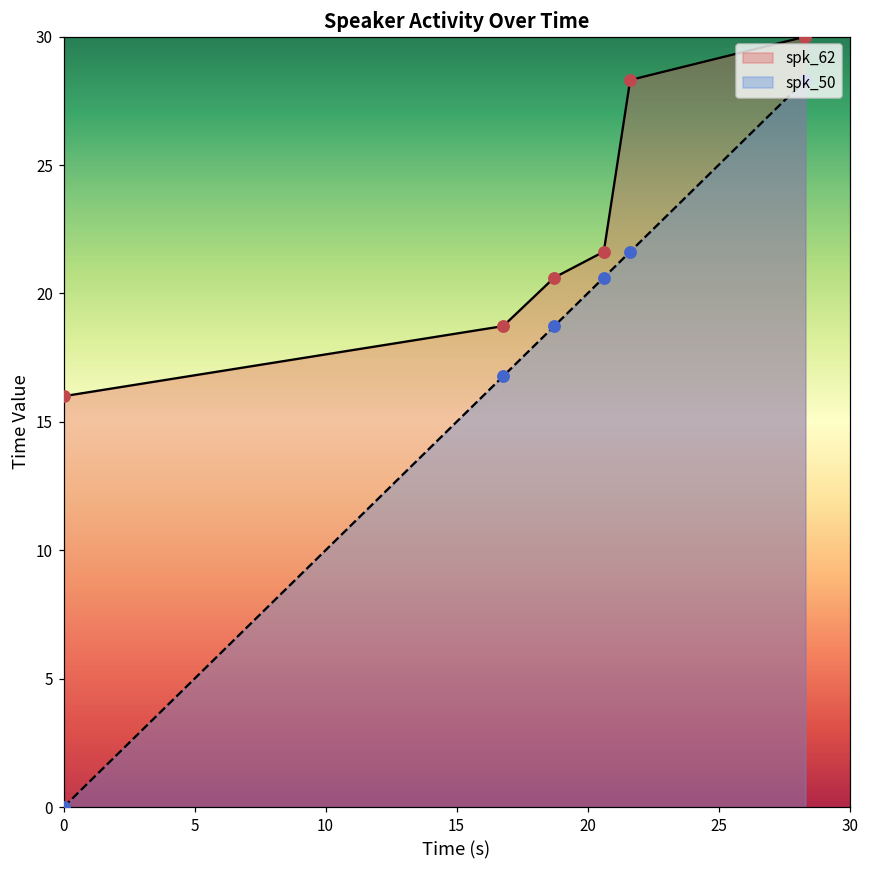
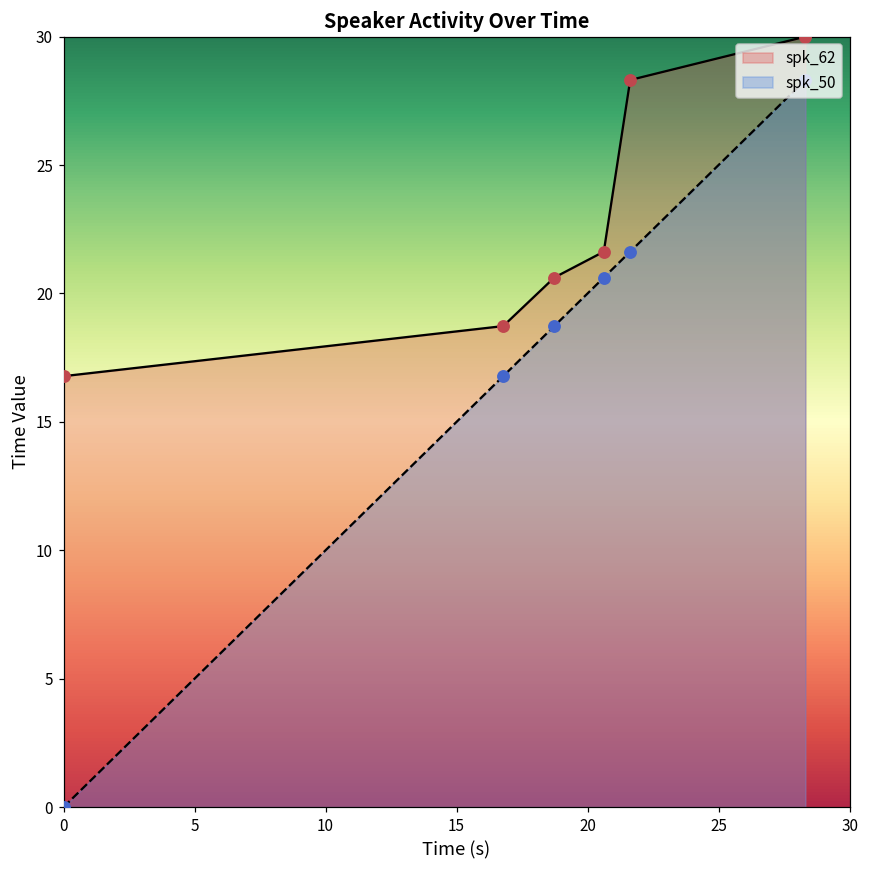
  {
    "spk_62": {
-     "0": 16.0
+     "0": 16.8
    },
    "spk_50": {
      "0": 0.0
    }
  }
